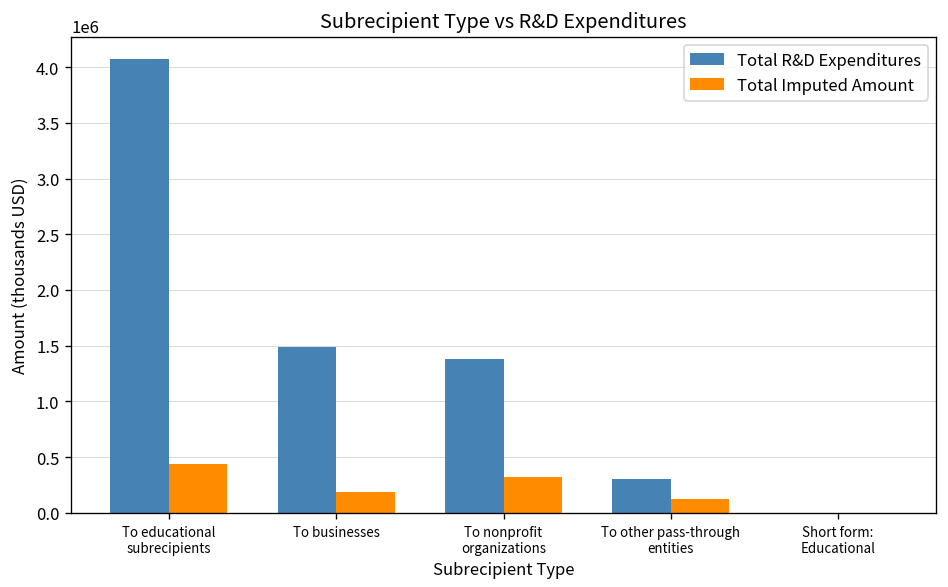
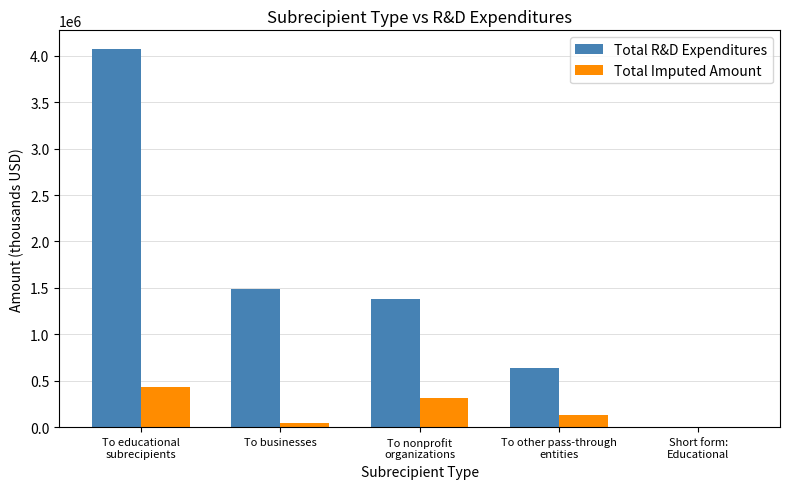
  {
    "Total R&D Expenditures": {
      "To educational subrecipients": 4100000,
      "To businesses": 1500000,
      "To nonprofit organizations": 1400000,
-     "To other pass-through entities": 300000
+     "To other pass-through entities": 600000
    },
    "Total Imputed Amount": {
      "To educational subrecipients": 400000,
-     "To businesses": 200000,
+     "To businesses": 0,
      "To nonprofit organizations": 300000,
      "To other pass-through entities": 100000
    }
  }
